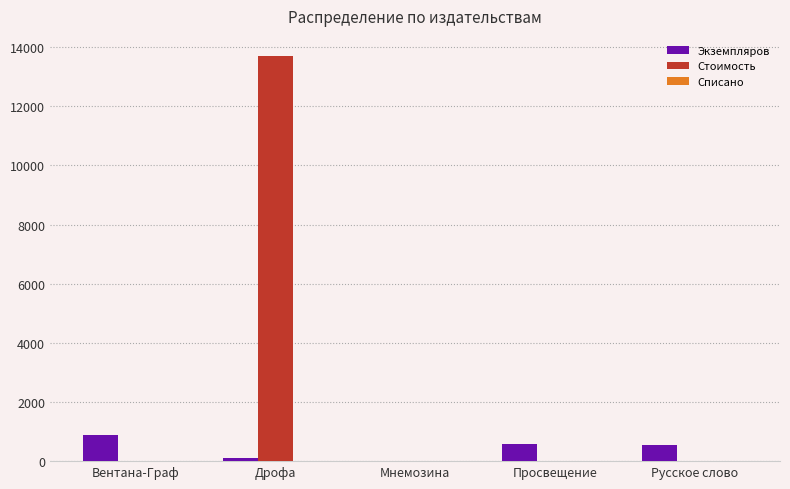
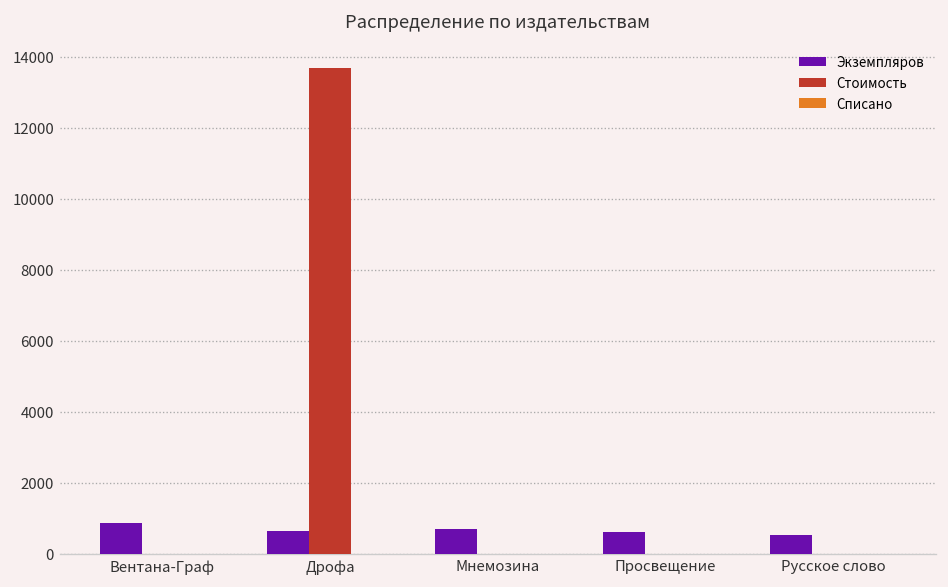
  {
    "Экземпляров": {
      "Вентана-Граф": 900,
-     "Дрофа": 100,
-     "Мнемозина": 0,
+     "Дрофа": 600,
+     "Мнемозина": 700,
      "Просвещение": 600,
      "Русское слово": 500
    },
    "Стоимость": {
      "Вентана-Граф": 0,
      "Дрофа": 13700,
      "Мнемозина": 0,
      "Просвещение": 0,
      "Русское слово": 0
    },
    "Списано": {
      "Вентана-Граф": 0,
      "Дрофа": 0,
      "Мнемозина": 0,
      "Просвещение": 0,
      "Русское слово": 0
    }
  }
